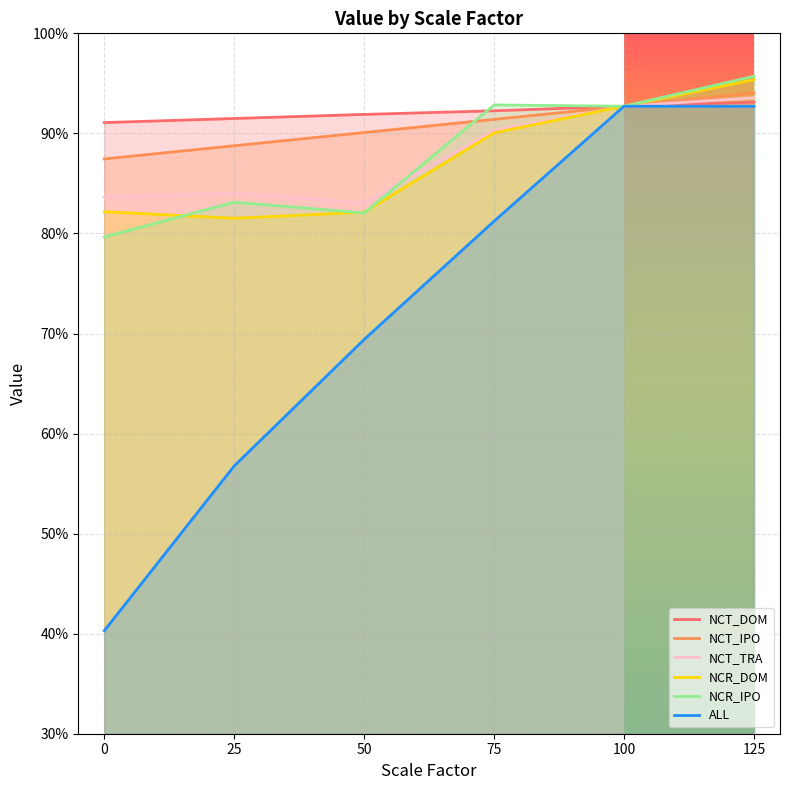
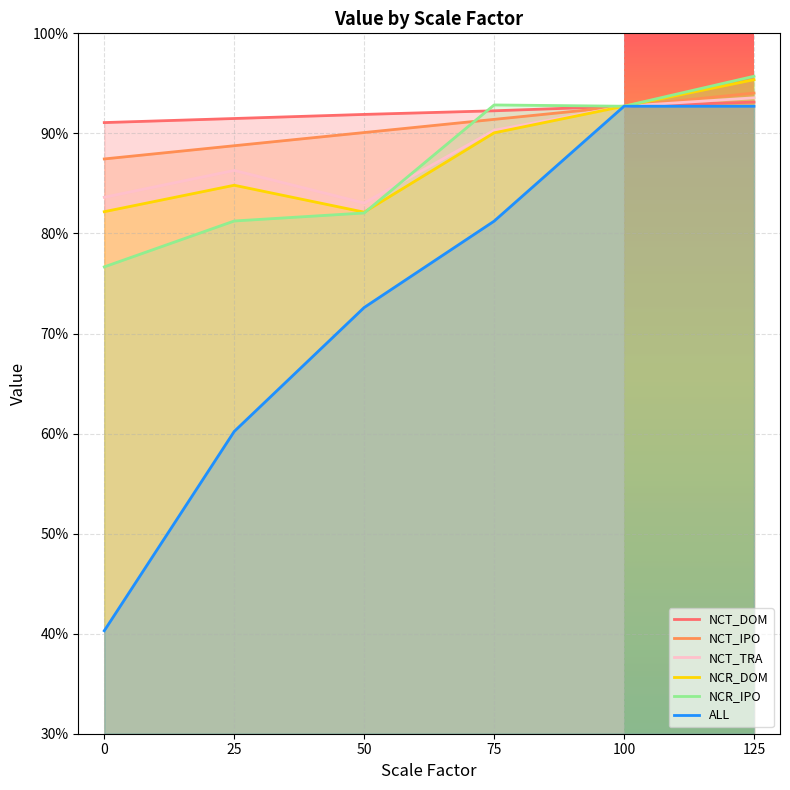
  {
    "NCT_TRA": {
      "0": "83.6%",
-     "25": "84.0%",
+     "25": "86.3%",
      "50": "83.0%",
      "125": "93.6%"
    },
    "NCR_DOM": {
      "0": "82.2%",
-     "25": "81.5%",
+     "25": "84.8%",
      "125": "95.4%"
    },
    "NCR_IPO": {
-     "0": "79.6%",
-     "25": "83.1%",
+     "0": "76.7%",
+     "25": "81.2%",
      "75": "92.8%",
      "125": "95.7%"
    },
    "ALL": {
      "0": "40.3%",
-     "25": "56.8%",
-     "50": "69.4%",
+     "25": "60.2%",
+     "50": "72.6%",
      "75": "81.2%",
      "125": "92.7%"
    }
  }
